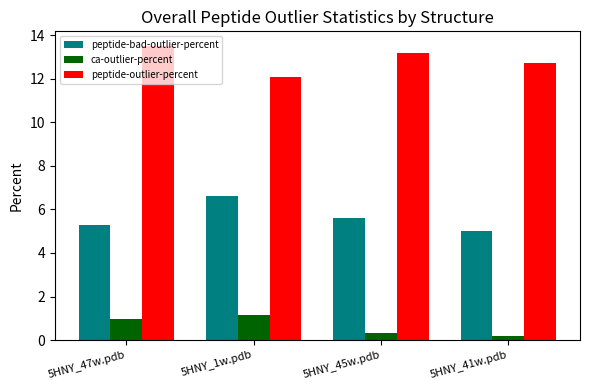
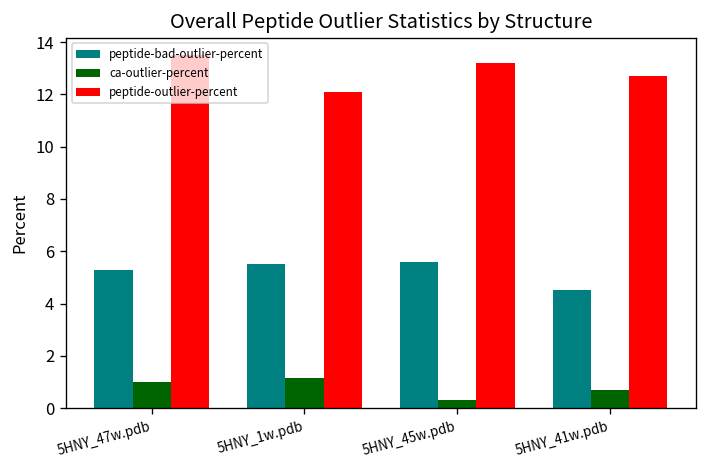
  {
    "peptide-bad-outlier-percent": {
      "5HNY_47w.pdb": 5.3,
-     "5HNY_1w.pdb": 6.6,
+     "5HNY_1w.pdb": 5.5,
      "5HNY_45w.pdb": 5.6,
-     "5HNY_41w.pdb": 5.0
+     "5HNY_41w.pdb": 4.5
    },
    "ca-outlier-percent": {
      "5HNY_47w.pdb": 1.0,
      "5HNY_1w.pdb": 1.2,
      "5HNY_45w.pdb": 0.3,
-     "5HNY_41w.pdb": 0.2
+     "5HNY_41w.pdb": 0.7
    },
    "peptide-outlier-percent": {
      "5HNY_1w.pdb": 12.1,
      "5HNY_45w.pdb": 13.2,
      "5HNY_41w.pdb": 12.7
    }
  }
